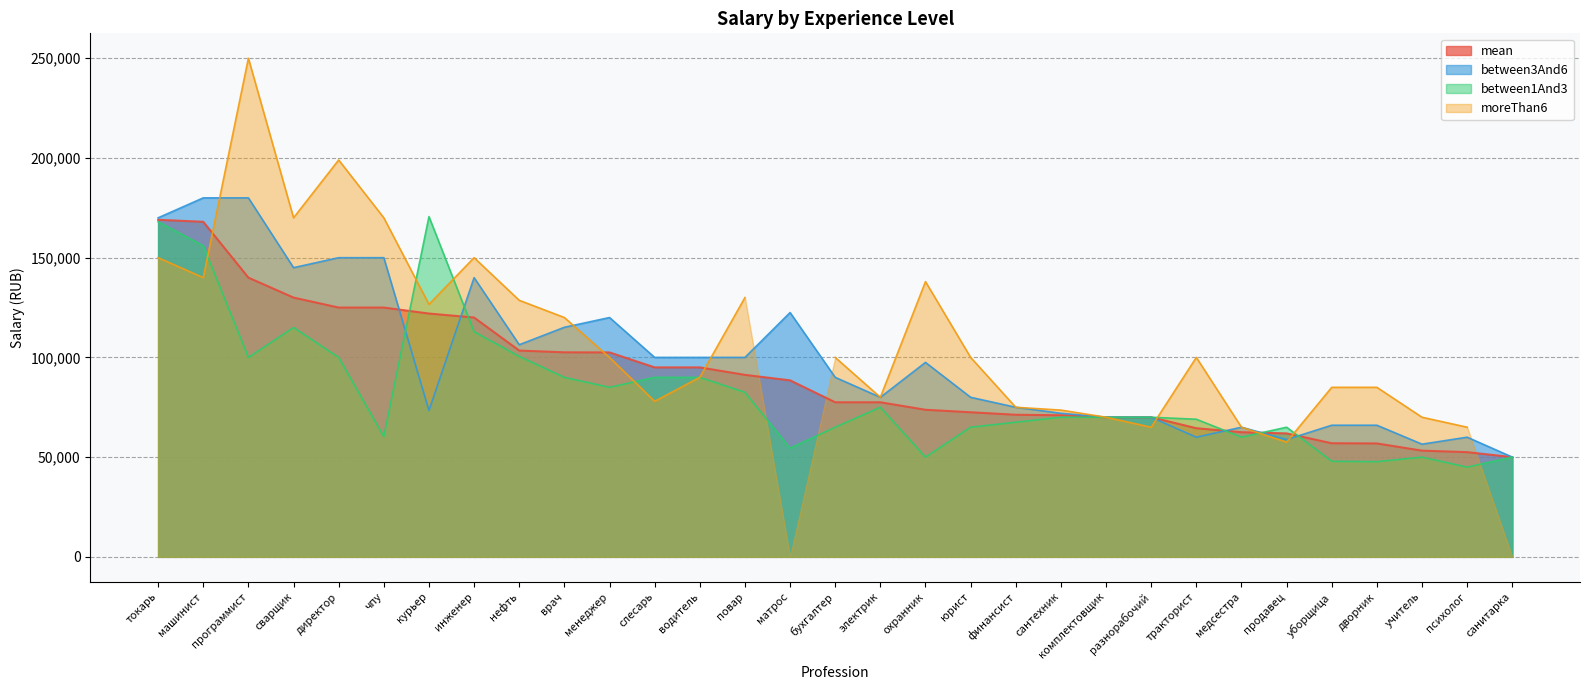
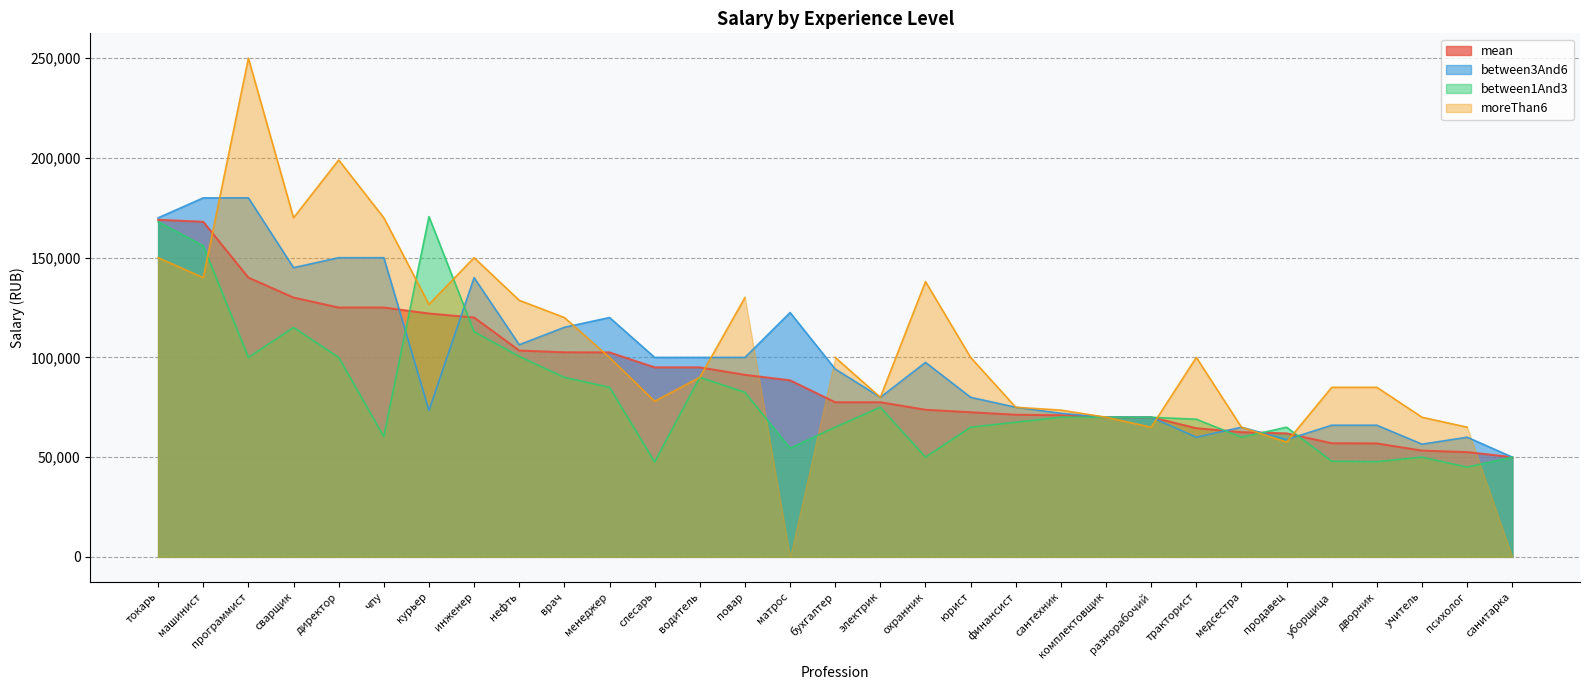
  {
    "mean": {
      "машинист": "168,000",
      "программист": "140,000",
      "сварщик": "130,000",
      "директор": "125,000",
      "чпу": "125,000",
      "курьер": "122,000",
      "инженер": "120,000",
      "нефть": "103,000",
      "врач": "103,000",
      "менеджер": "103,000",
      "слесарь": "95,000",
      "водитель": "95,000",
      "повар": "91,000",
      "матрос": "89,000",
      "бухгалтер": "78,000",
      "электрик": "78,000",
      "охранник": "74,000",
      "юрист": "73,000",
      "финансист": "71,000",
      "тракторист": "65,000",
      "медсестра": "63,000",
      "продавец": "62,000",
      "уборщица": "57,000",
      "дворник": "57,000",
      "учитель": "53,000",
      "психолог": "53,000"
    },
    "between3And6": {
      "машинист": "180,000",
      "программист": "180,000",
      "сварщик": "145,000",
      "директор": "150,000",
      "чпу": "150,000",
      "курьер": "73,000",
      "инженер": "140,000",
      "нефть": "106,000",
      "врач": "115,000",
      "менеджер": "120,000",
      "слесарь": "100,000",
      "водитель": "100,000",
      "повар": "100,000",
      "матрос": "123,000",
-     "бухгалтер": "90,000",
+     "бухгалтер": "94,000",
      "охранник": "98,000",
      "юрист": "80,000",
      "тракторист": "60,000",
      "уборщица": "66,000",
      "дворник": "66,000",
      "учитель": "57,000",
      "психолог": "60,000"
    },
    "between1And3": {
      "машинист": "156,000",
      "программист": "100,000",
      "сварщик": "115,000",
      "директор": "100,000",
      "чпу": "60,000",
      "курьер": "171,000",
      "инженер": "113,000",
      "нефть": "101,000",
      "врач": "90,000",
      "менеджер": "85,000",
-     "слесарь": "90,000",
+     "слесарь": "48,000",
      "повар": "83,000",
      "матрос": "55,000",
      "бухгалтер": "65,000",
      "электрик": "75,000",
      "охранник": "50,000",
      "юрист": "65,000",
      "финансист": "68,000",
      "тракторист": "69,000",
      "медсестра": "60,000",
      "продавец": "65,000",
      "уборщица": "48,000",
      "дворник": "48,000",
      "учитель": "50,000",
      "психолог": "45,000"
    }
  }
